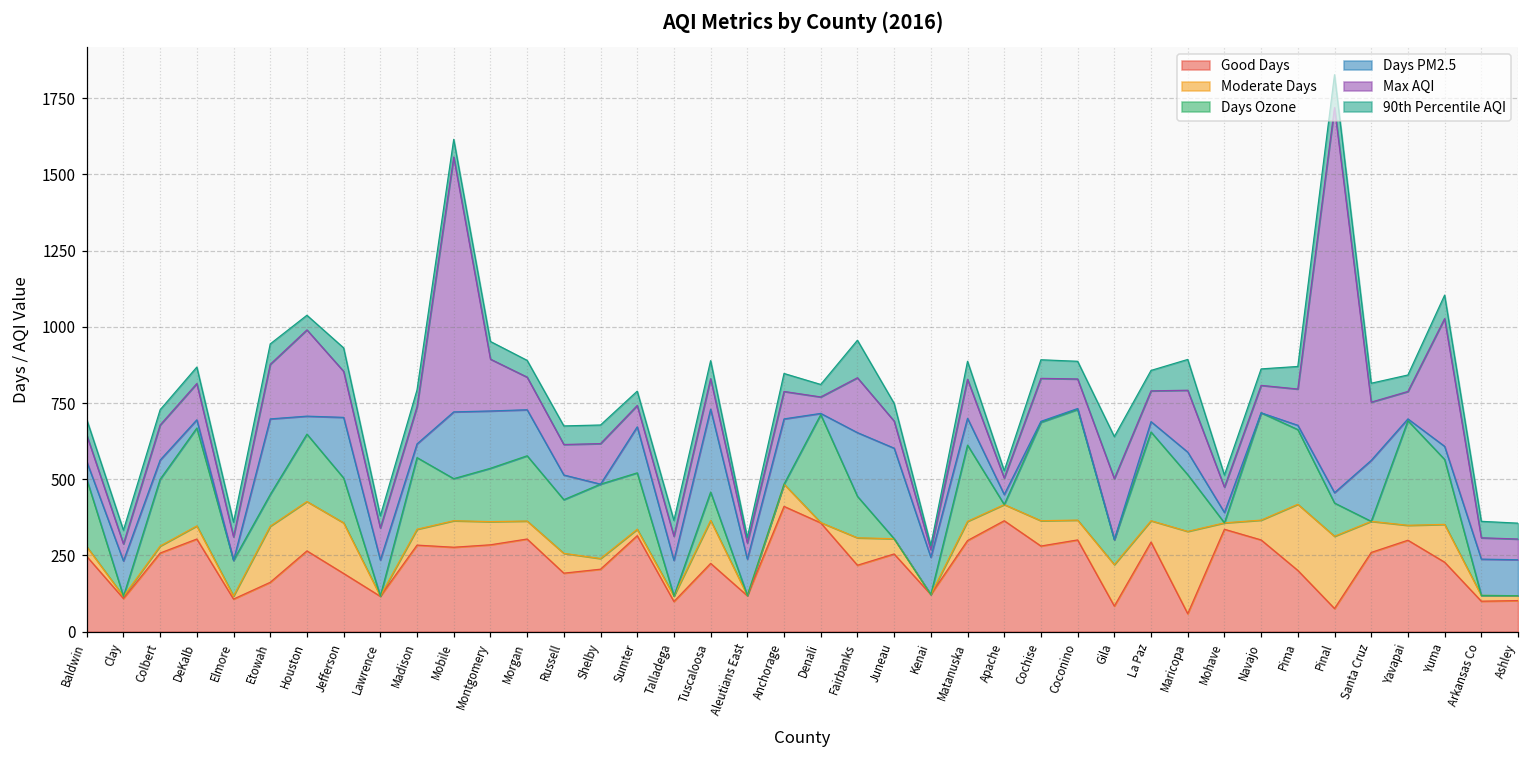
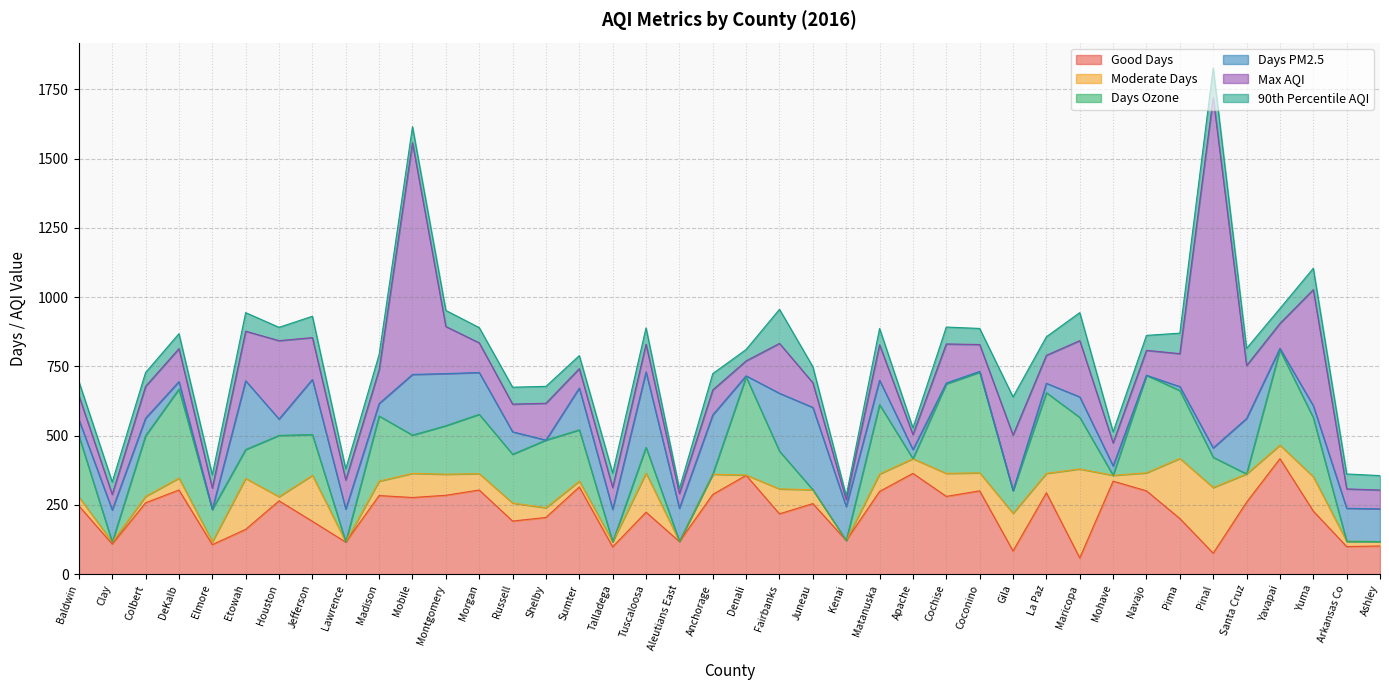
  {
    "Good Days": {
      "Baldwin": 250,
      "Colbert": 260,
      "DeKalb": 300,
      "Elmore": 110,
      "Etowah": 160,
      "Houston": 270,
      "Jefferson": 190,
      "Madison": 280,
      "Mobile": 280,
      "Montgomery": 290,
      "Morgan": 300,
      "Russell": 190,
      "Shelby": 210,
      "Sumter": 320,
      "Talladega": 100,
      "Tuscaloosa": 220,
-     "Anchorage": 410,
+     "Anchorage": 290,
      "Fairbanks": 220,
      "Juneau": 260,
      "Matanuska": 300,
      "Apache": 360,
      "Cochise": 280,
      "Coconino": 300,
      "Gila": 80,
      "La Paz": 290,
      "Maricopa": 60,
      "Mohave": 340,
      "Navajo": 300,
      "Pima": 200,
      "Pinal": 80,
      "Santa Cruz": 260,
-     "Yavapai": 300,
+     "Yavapai": 420,
      "Yuma": 230,
      "Arkansas Co": 100,
      "Ashley": 100
    },
    "Moderate Days": {
      "Baldwin": 30,
      "Colbert": 20,
      "DeKalb": 40,
      "Elmore": 10,
      "Etowah": 180,
-     "Houston": 160,
+     "Houston": 20,
      "Jefferson": 170,
      "Madison": 50,
      "Mobile": 90,
      "Montgomery": 80,
      "Morgan": 60,
      "Russell": 70,
      "Shelby": 40,
      "Sumter": 20,
      "Tuscaloosa": 140,
      "Fairbanks": 90,
      "Matanuska": 60,
      "Cochise": 80,
      "Coconino": 70,
      "Gila": 140,
      "La Paz": 70,
-     "Maricopa": 270,
+     "Maricopa": 320,
      "Navajo": 70,
      "Pima": 220,
      "Pinal": 240,
      "Yavapai": 50,
      "Yuma": 120
    },
    "Max AQI": {
      "Baldwin": 90,
      "Clay": 60,
      "Colbert": 120,
      "DeKalb": 120,
      "Elmore": 80,
      "Etowah": 180,
      "Houston": 280,
      "Jefferson": 150,
      "Lawrence": 110,
      "Madison": 120,
      "Mobile": 840,
      "Montgomery": 170,
      "Morgan": 110,
      "Russell": 100,
      "Shelby": 130,
      "Sumter": 70,
      "Talladega": 80,
      "Tuscaloosa": 100,
      "Aleutians East": 50,
      "Anchorage": 90,
      "Denali": 50,
      "Fairbanks": 180,
      "Juneau": 90,
      "Kenai": 30,
      "Matanuska": 130,
      "Apache": 50,
      "Cochise": 140,
      "Coconino": 100,
      "Gila": 200,
      "La Paz": 100,
      "Maricopa": 200,
      "Mohave": 80,
      "Navajo": 90,
      "Pima": 120,
      "Santa Cruz": 190,
      "Yavapai": 90,
      "Yuma": 420,
      "Arkansas Co": 70,
      "Ashley": 70
    }
  }
